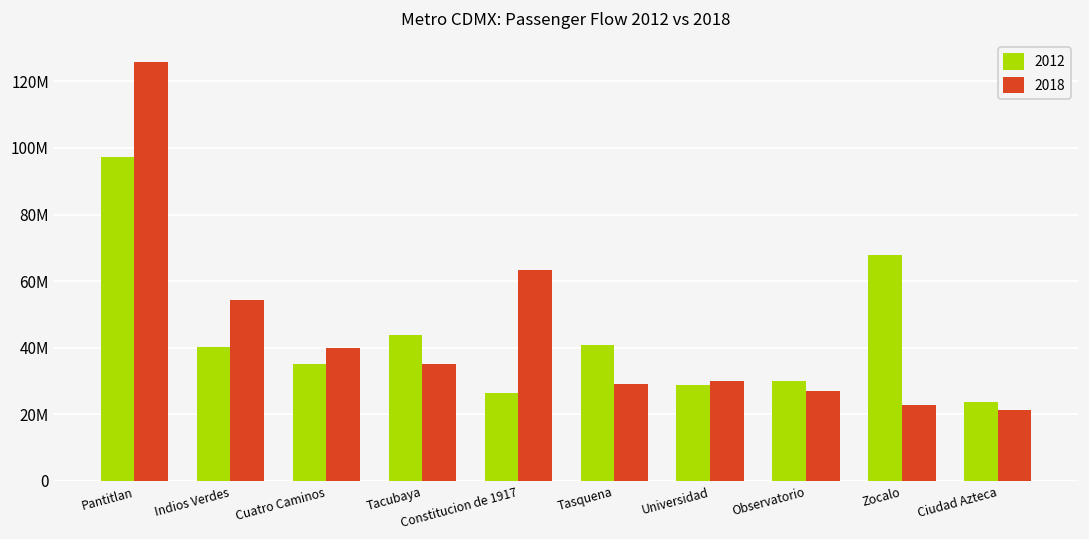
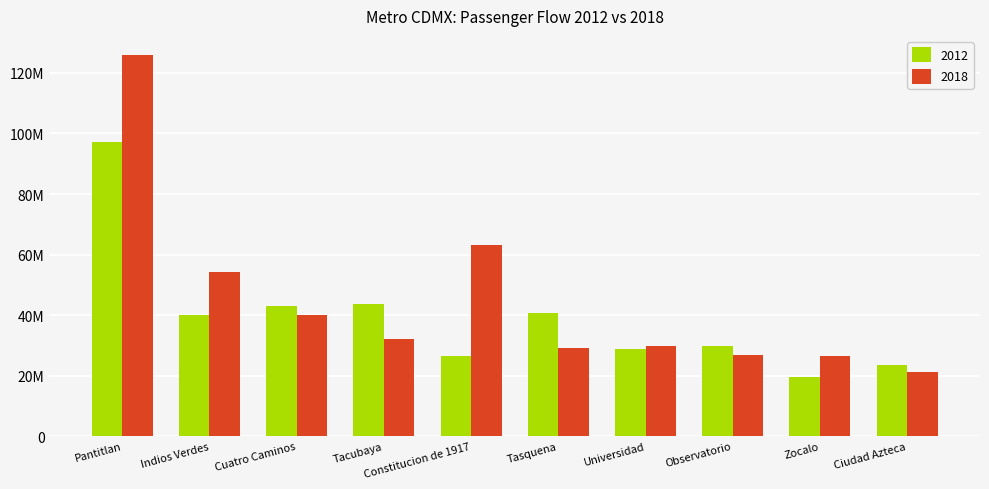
  {
    "2012": {
      "Pantitlan": 97000000,
      "Indios Verdes": 40000000,
-     "Cuatro Caminos": 35000000,
+     "Cuatro Caminos": 43000000,
      "Tacubaya": 44000000,
      "Constitucion de 1917": 26000000,
      "Tasquena": 41000000,
      "Universidad": 29000000,
      "Observatorio": 30000000,
-     "Zocalo": 68000000,
+     "Zocalo": 20000000,
      "Ciudad Azteca": 24000000
    },
    "2018": {
      "Pantitlan": 126000000,
      "Indios Verdes": 54000000,
      "Cuatro Caminos": 40000000,
-     "Tacubaya": 35000000,
+     "Tacubaya": 32000000,
      "Constitucion de 1917": 63000000,
      "Tasquena": 29000000,
      "Universidad": 30000000,
      "Observatorio": 27000000,
-     "Zocalo": 23000000,
+     "Zocalo": 26000000,
      "Ciudad Azteca": 21000000
    }
  }
